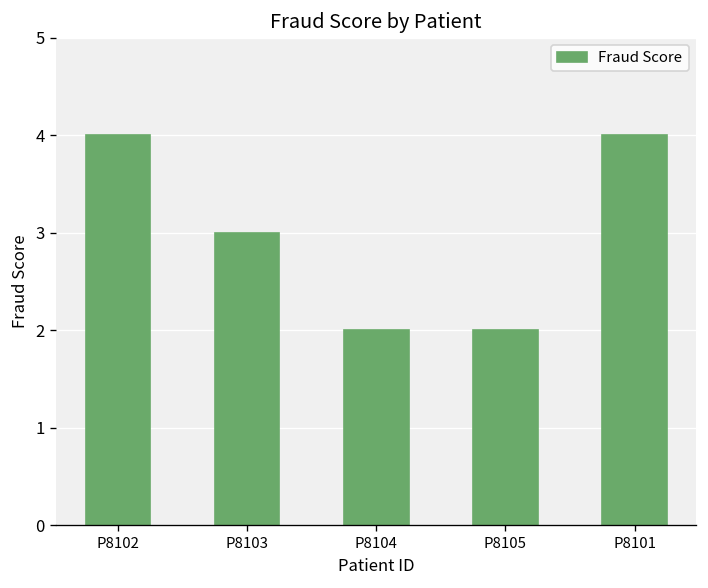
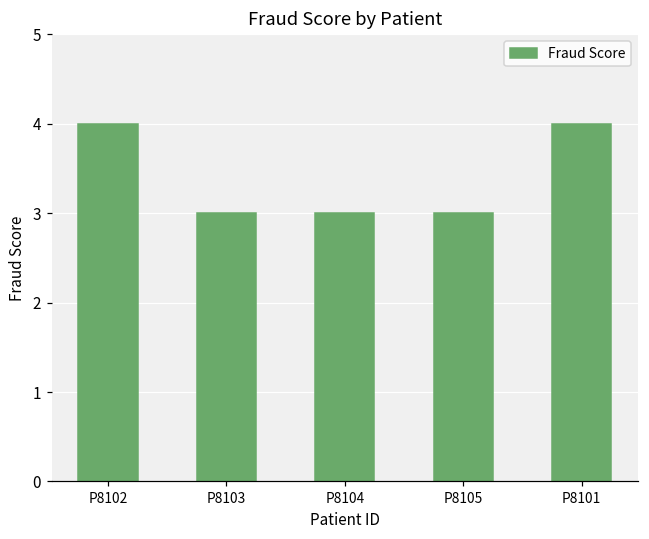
  {
    "P8102": 4,
    "P8103": 3,
-   "P8104": 2,
-   "P8105": 2,
+   "P8104": 3,
+   "P8105": 3,
    "P8101": 4
  }
